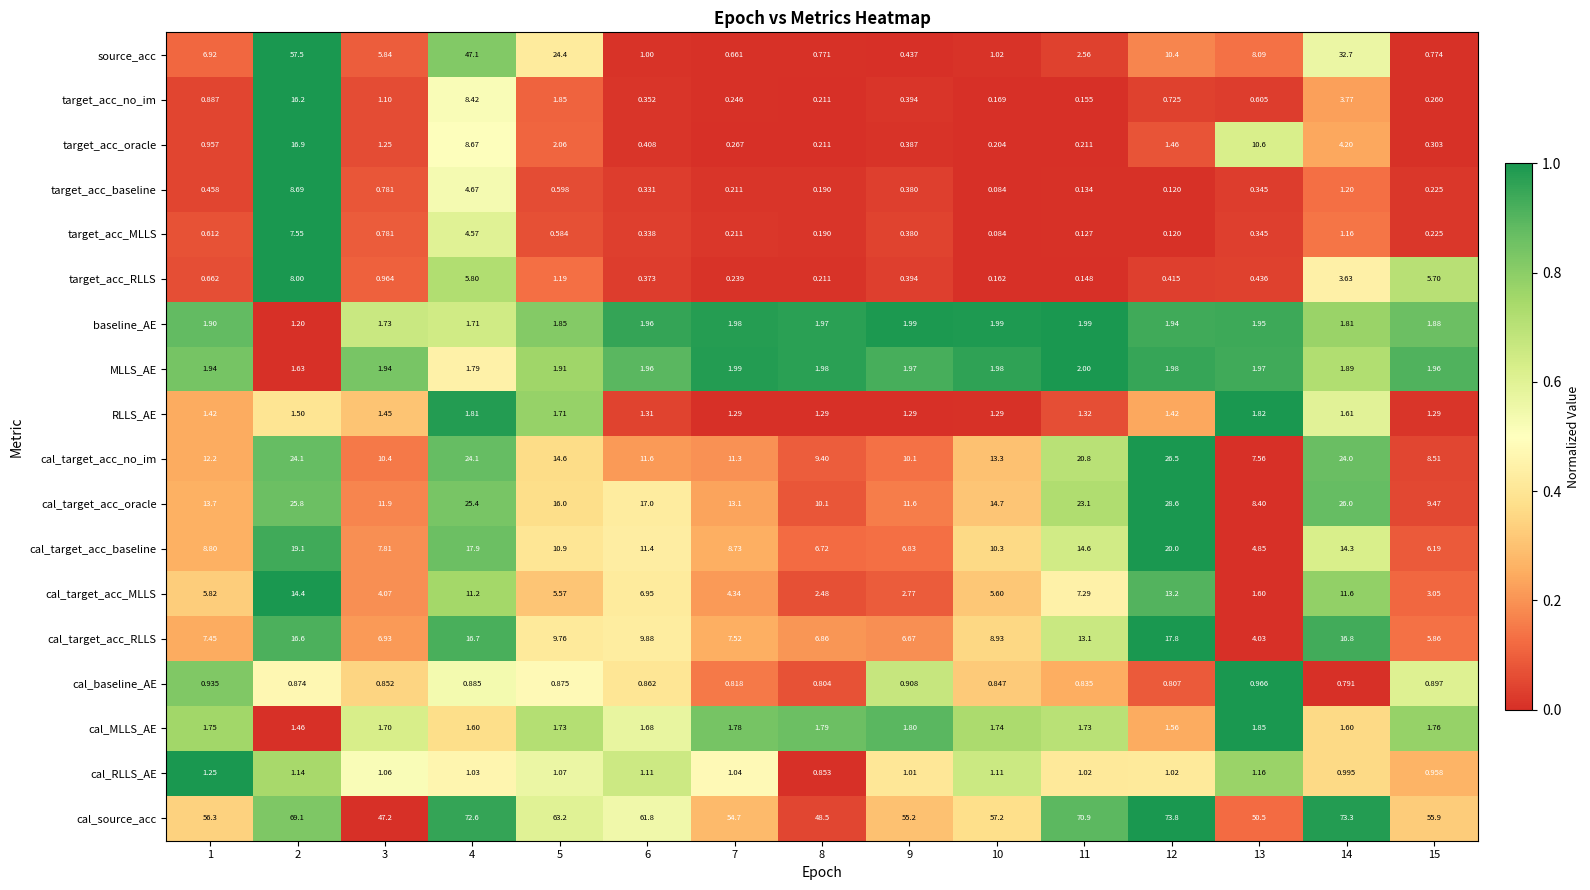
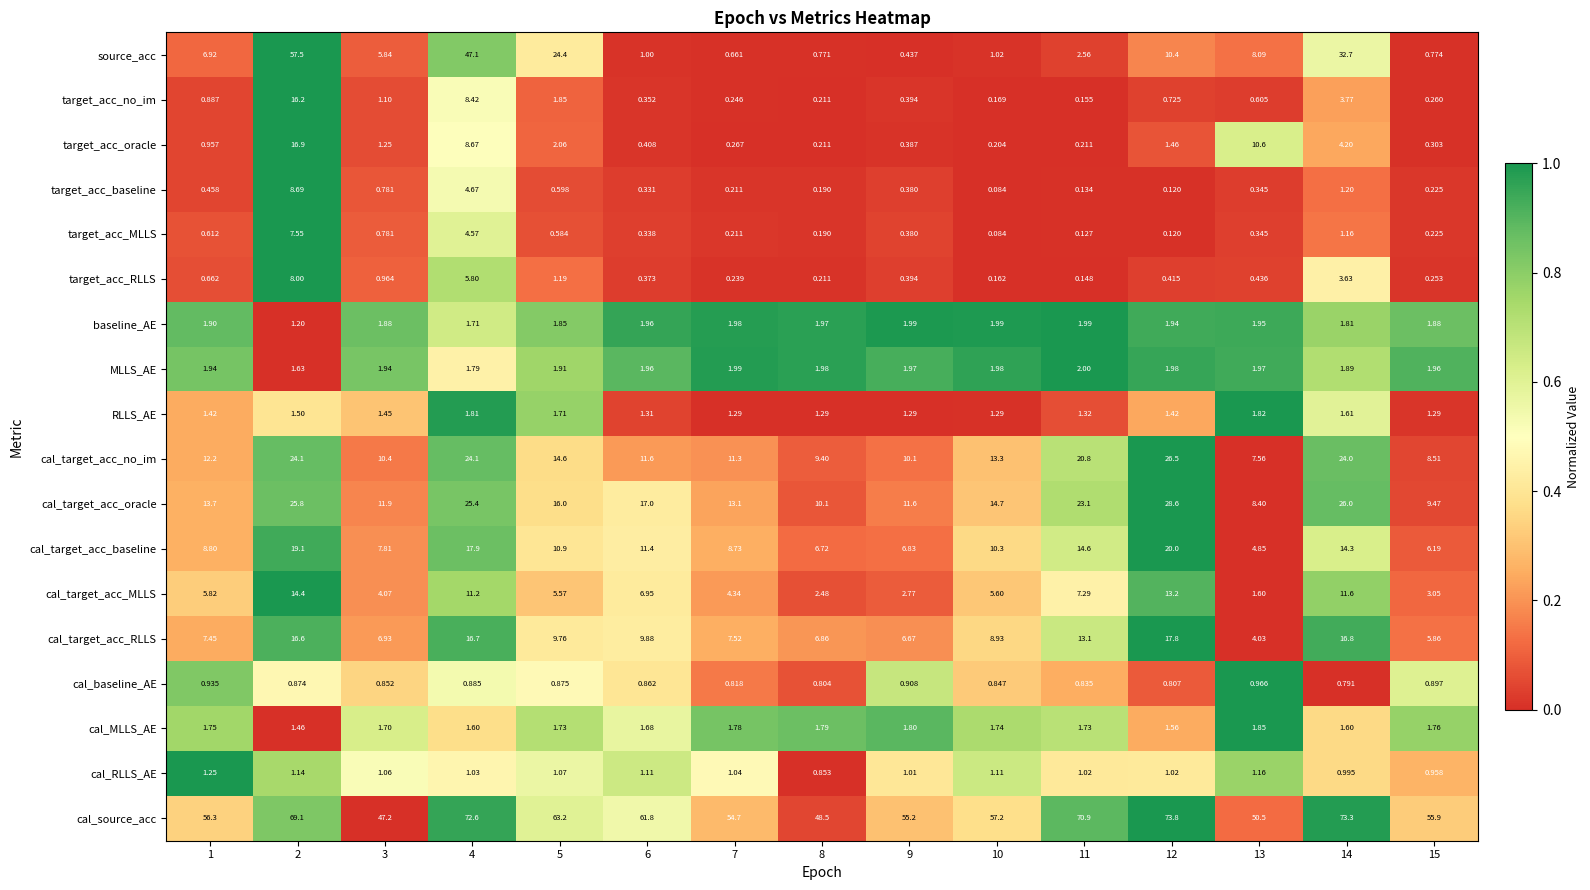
  {
    "target_acc_RLLS": {
      "1": 0.662,
      "2": 8.00,
      "3": 0.964,
      "4": 5.80,
      "5": 1.19,
      "6": 0.373,
      "7": 0.239,
      "8": 0.211,
      "9": 0.394,
      "10": 0.162,
      "11": 0.148,
      "12": 0.415,
      "13": 0.436,
      "14": 3.63,
-     "15": 5.70
+     "15": 0.253
    },
    "baseline_AE": {
      "1": 1.90,
      "2": 1.20,
-     "3": 1.73,
+     "3": 1.88,
      "4": 1.71,
      "5": 1.85,
      "6": 1.96,
      "7": 1.98,
      "8": 1.97,
      "9": 1.99,
      "10": 1.99,
      "11": 1.99,
      "12": 1.94,
      "13": 1.95,
      "14": 1.81,
      "15": 1.88
    }
  }
